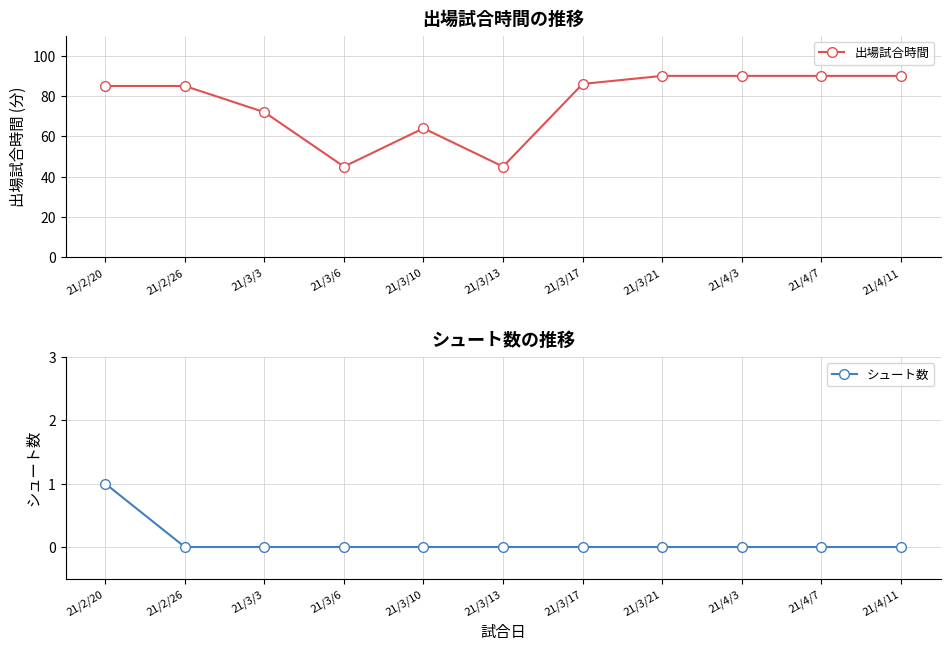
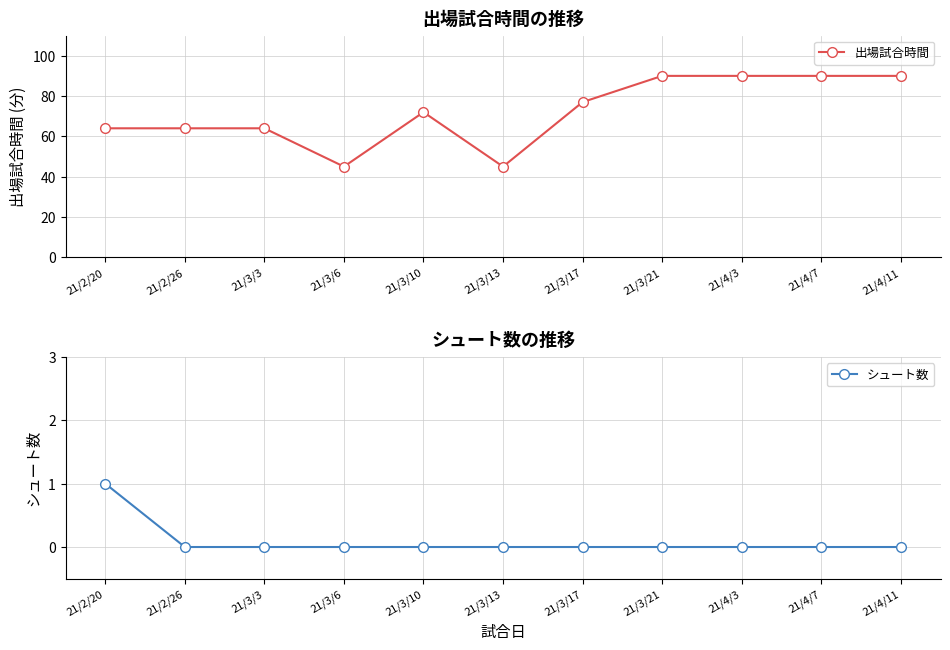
  {
    "出場試合時間の推移": {
-     "21/2/20": 85,
-     "21/2/26": 85,
-     "21/3/3": 72,
+     "21/2/20": 64,
+     "21/2/26": 64,
+     "21/3/3": 64,
      "21/3/6": 45,
-     "21/3/10": 64,
+     "21/3/10": 72,
      "21/3/13": 45,
-     "21/3/17": 86,
+     "21/3/17": 77,
      "21/3/21": 90,
      "21/4/3": 90,
      "21/4/7": 90,
      "21/4/11": 90
    },
    "シュート数の推移": {
      "21/2/20": 1.0,
      "21/2/26": 0.0,
      "21/3/3": 0.0,
      "21/3/6": 0.0,
      "21/3/10": 0.0,
      "21/3/13": 0.0,
      "21/3/17": 0.0,
      "21/3/21": 0.0,
      "21/4/3": 0.0,
      "21/4/7": 0.0,
      "21/4/11": 0.0
    }
  }
